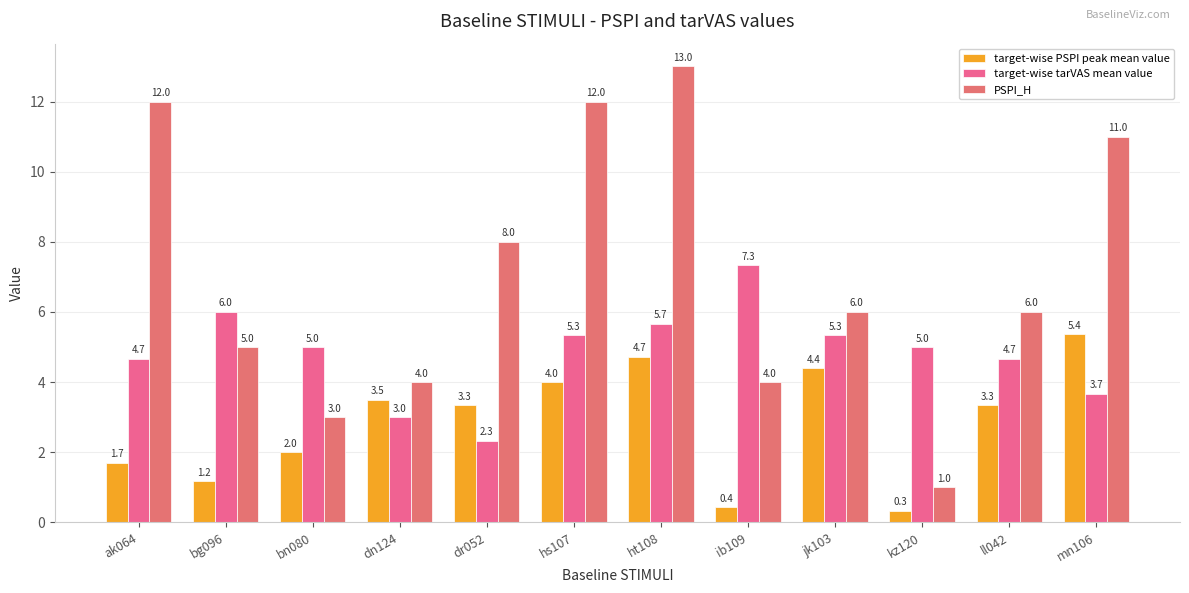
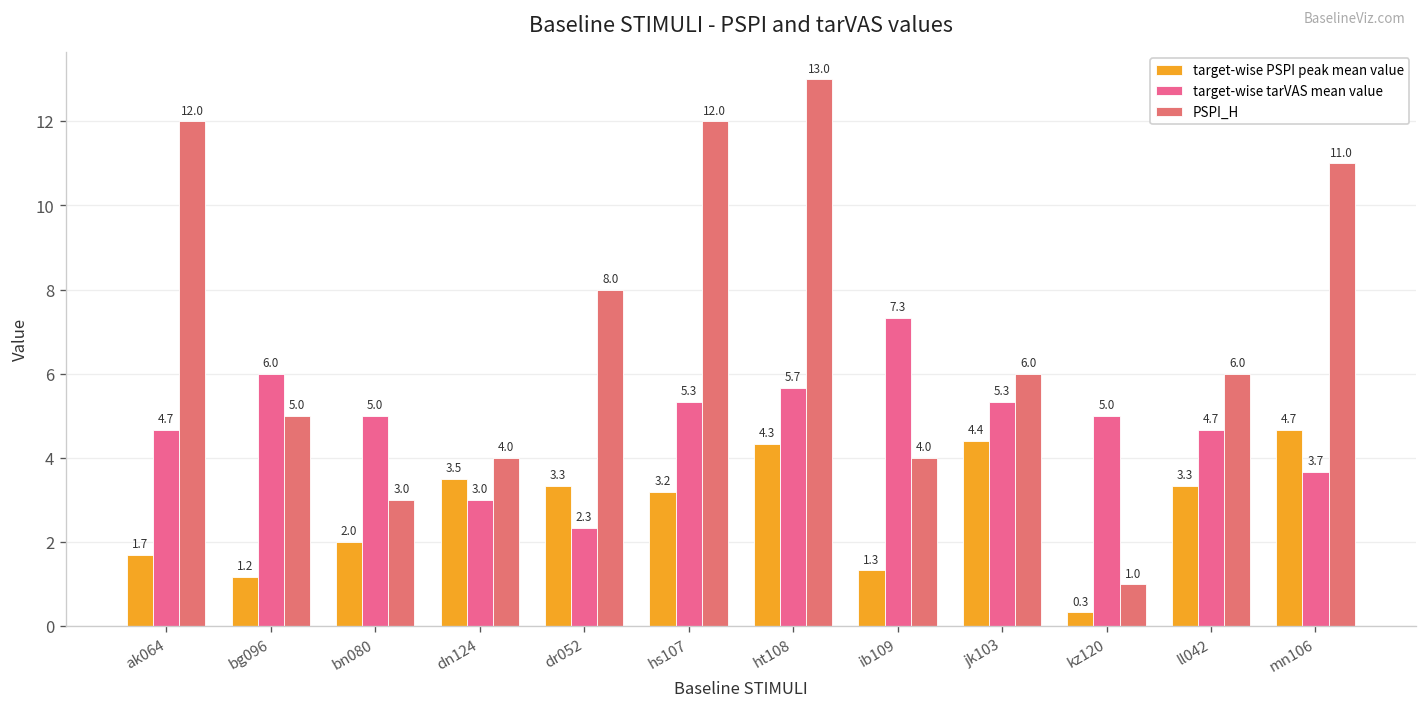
  {
    "target-wise PSPI peak mean value": {
      "ak064": 1.7,
      "bg096": 1.2,
      "bn080": 2.0,
      "dn124": 3.5,
      "dr052": 3.3,
-     "hs107": 4.0,
-     "ht108": 4.7,
-     "ib109": 0.4,
+     "hs107": 3.2,
+     "ht108": 4.3,
+     "ib109": 1.3,
      "jk103": 4.4,
      "kz120": 0.3,
      "ll042": 3.3,
-     "mn106": 5.4
+     "mn106": 4.7
    }
  }
